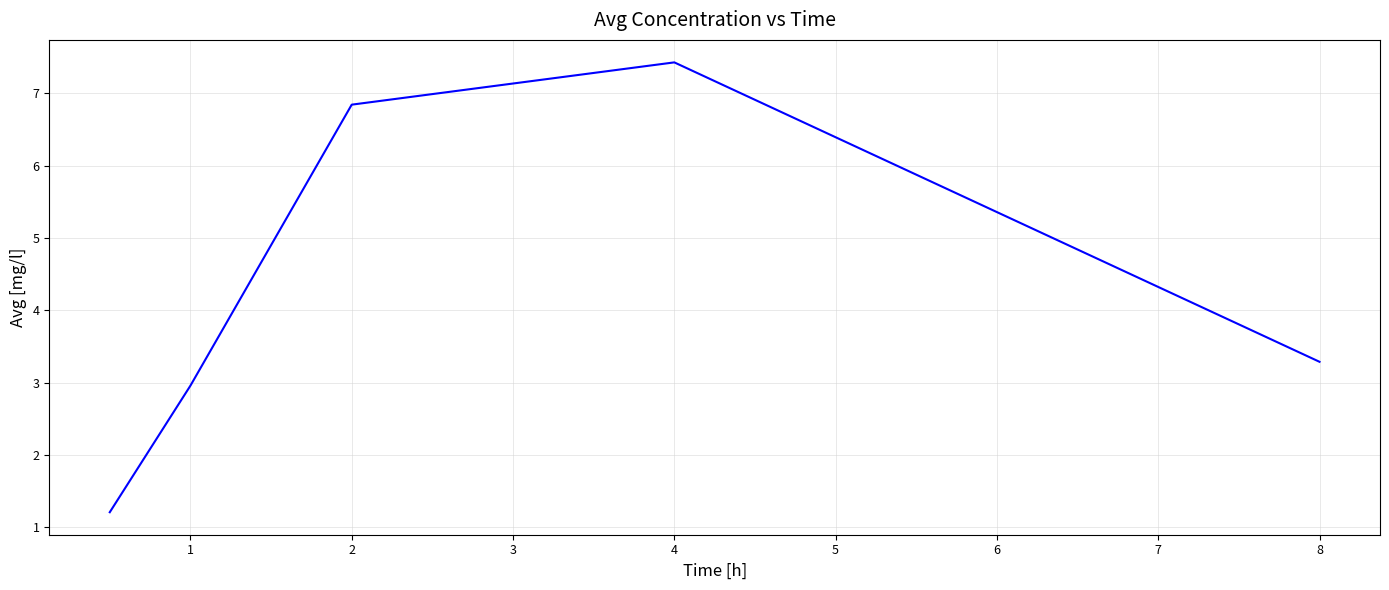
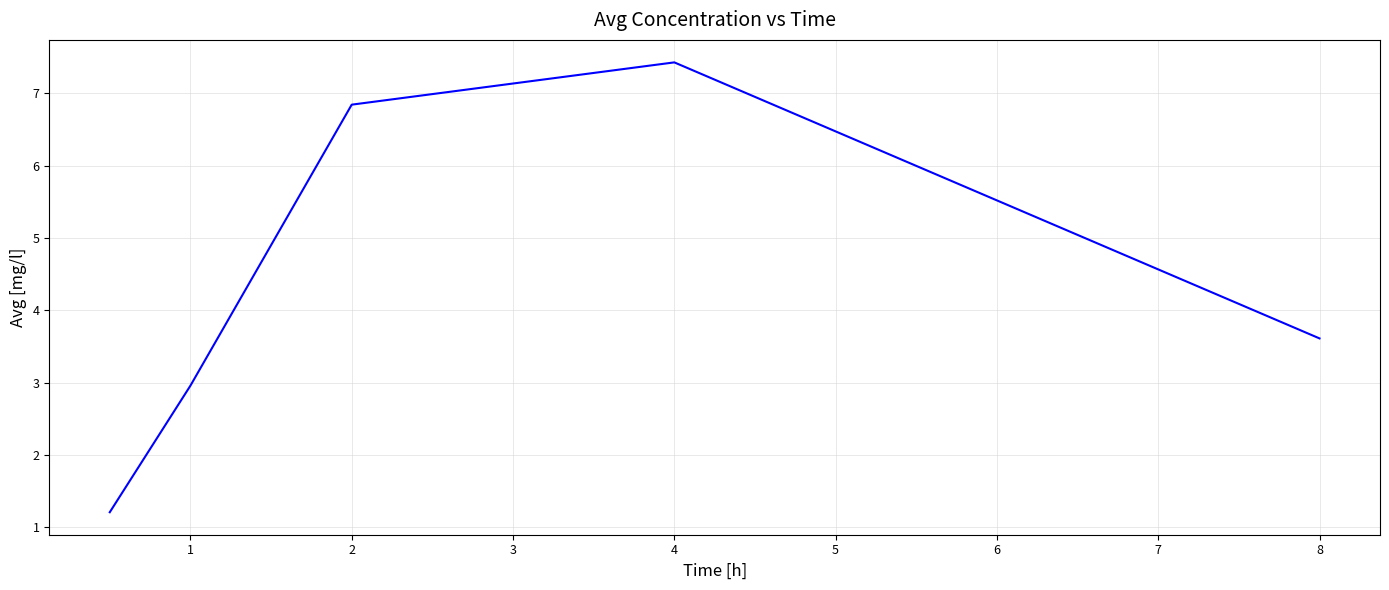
  {
    "1": 3.0,
    "2": 6.8,
    "4": 7.4,
-   "8": 3.3
+   "8": 3.6
  }
